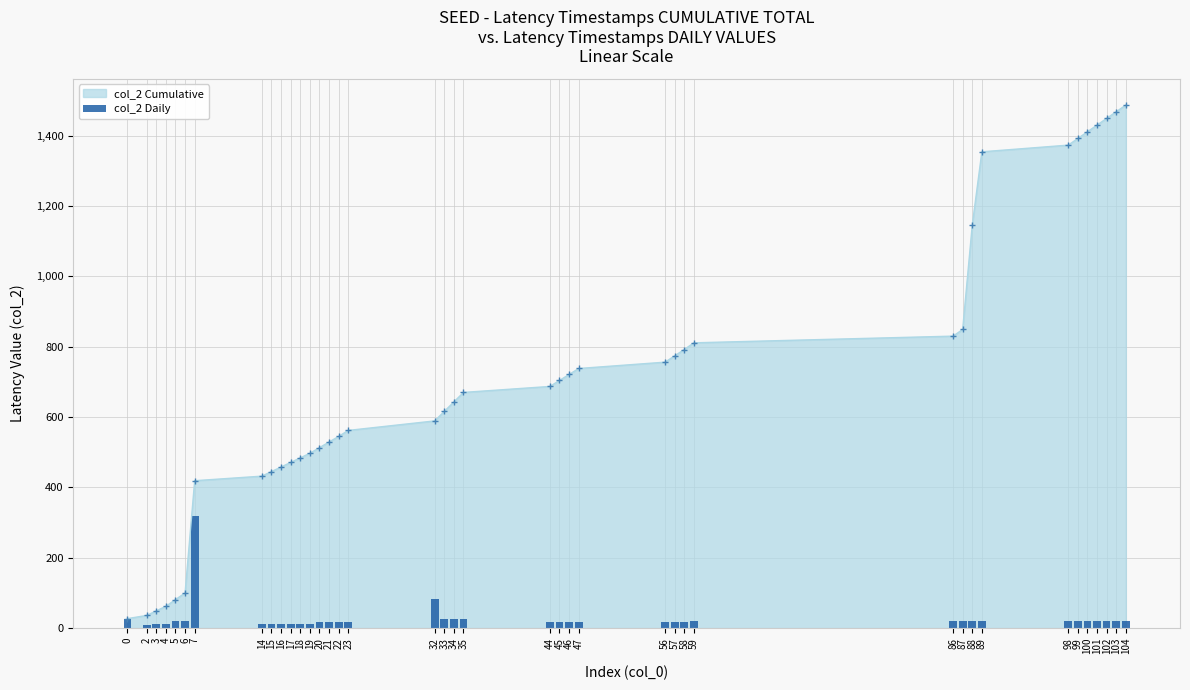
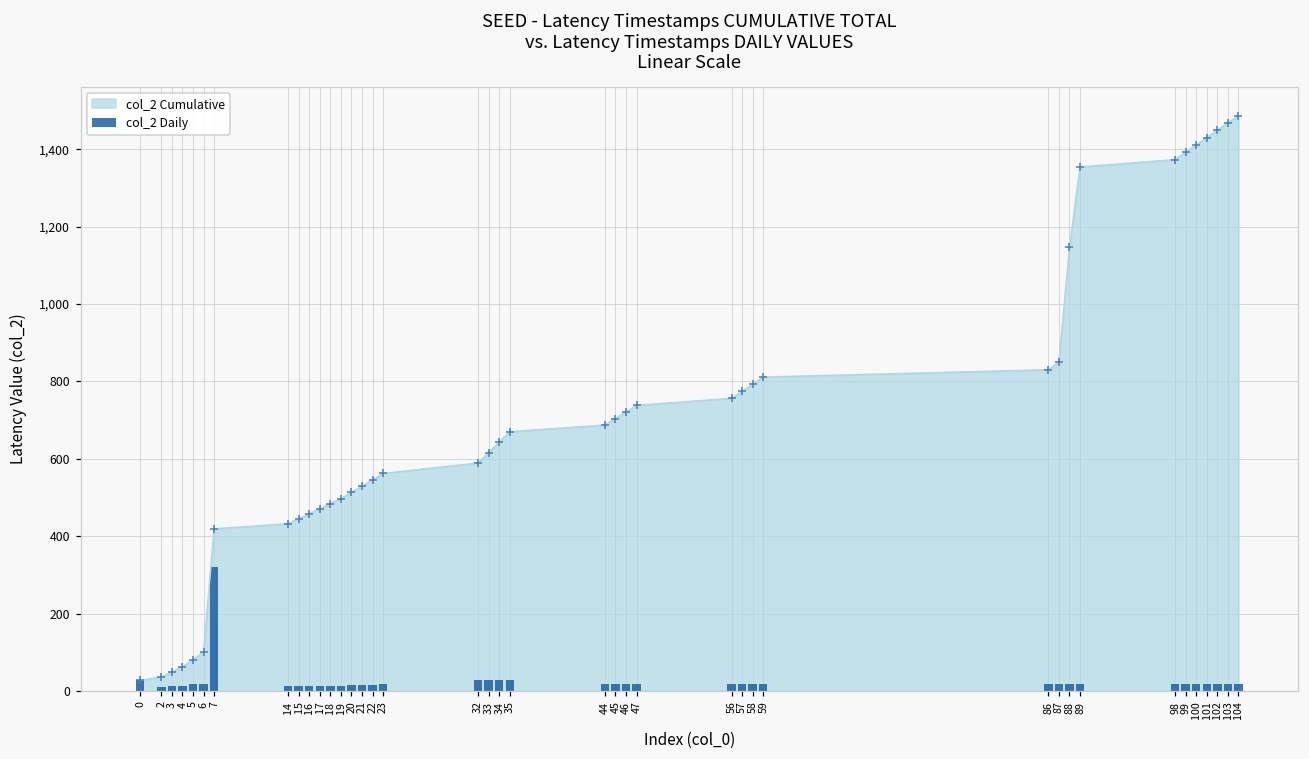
  {
    "col_2 Cumulative": {
      "0": "30",
      "2": "40",
      "3": "50",
      "4": "60",
      "5": "80",
      "6": "100",
      "7": "420",
      "14": "430",
      "15": "450",
      "16": "460",
      "17": "470",
      "18": "480",
      "19": "500",
      "20": "510",
      "21": "530",
      "22": "550",
      "23": "560",
      "32": "590",
      "33": "620",
      "34": "640",
      "35": "670",
      "44": "690",
      "45": "700",
      "46": "720",
      "47": "740",
      "56": "760",
      "57": "770",
      "58": "790",
      "59": "810",
      "86": "830",
      "87": "850",
      "88": "1,150",
      "89": "1,350",
      "98": "1,370",
      "99": "1,390",
      "100": "1,410",
      "101": "1,430",
      "102": "1,450",
      "103": "1,470",
      "104": "1,490"
    },
    "col_2 Daily": {
      "0": "30",
      "2": "10",
      "3": "10",
      "4": "10",
      "5": "20",
      "6": "20",
      "7": "320",
      "14": "10",
      "15": "10",
      "16": "10",
      "17": "10",
      "18": "10",
      "19": "10",
      "20": "20",
      "21": "20",
      "22": "20",
      "23": "20",
-     "32": "80",
+     "32": "30",
      "33": "30",
      "34": "30",
      "35": "30",
      "44": "20",
      "45": "20",
      "46": "20",
      "47": "20",
      "56": "20",
      "57": "20",
      "58": "20",
      "59": "20",
      "86": "20",
      "87": "20",
      "88": "20",
      "89": "20",
      "98": "20",
      "99": "20",
      "100": "20",
      "101": "20",
      "102": "20",
      "103": "20",
      "104": "20"
    }
  }
